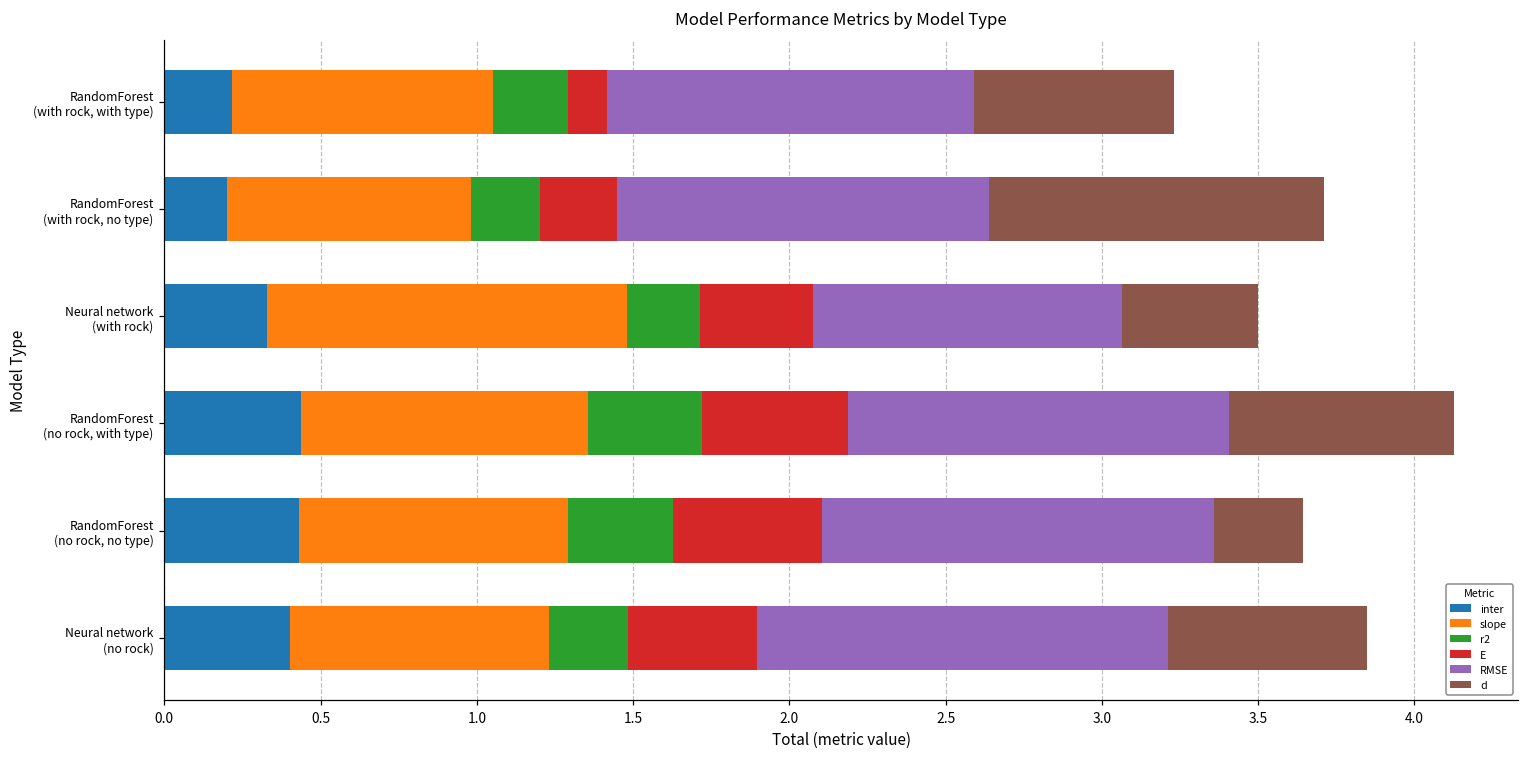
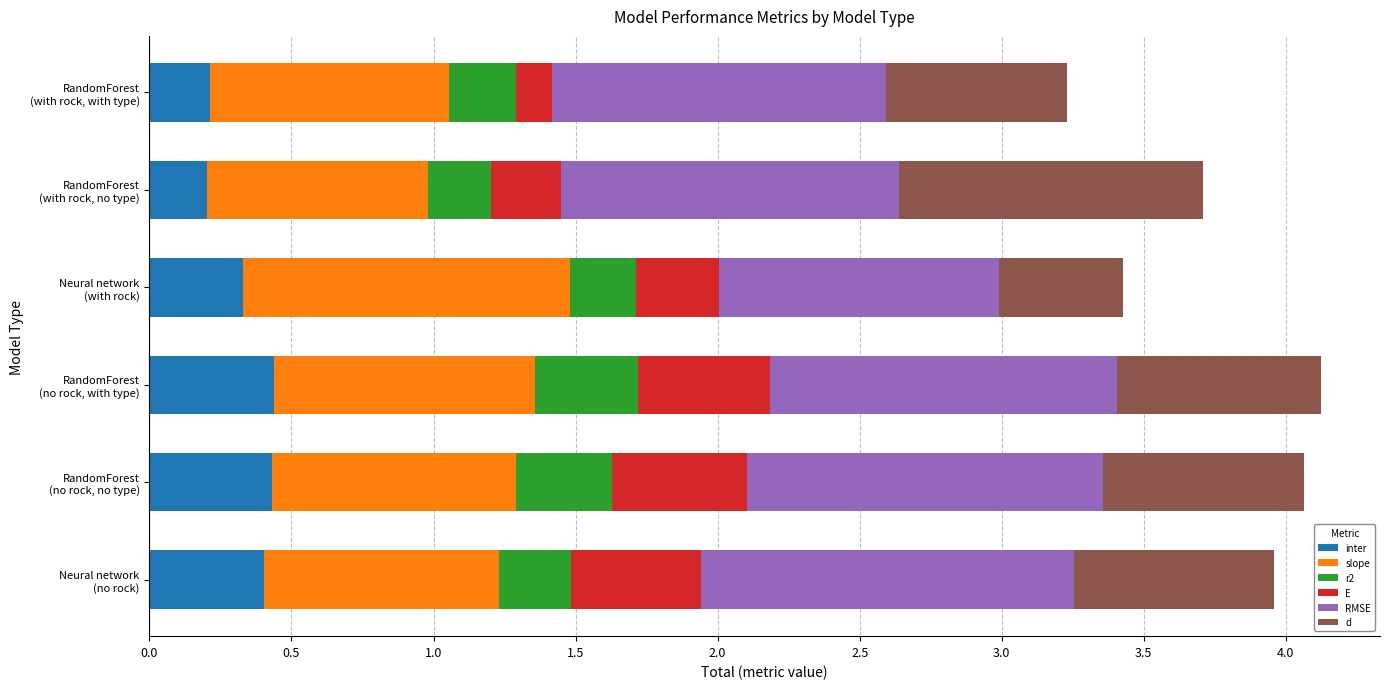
  {
    "inter": {
      "RandomForest (with rock, with type)": 0.22,
      "RandomForest (with rock, no type)": 0.20,
      "Neural network (with rock)": 0.33,
      "RandomForest (no rock, with type)": 0.44,
      "RandomForest (no rock, no type)": 0.43,
      "Neural network (no rock)": 0.40
    },
    "slope": {
      "RandomForest (with rock, with type)": 0.84,
      "RandomForest (with rock, no type)": 0.78,
      "Neural network (with rock)": 1.15,
      "RandomForest (no rock, with type)": 0.92,
      "RandomForest (no rock, no type)": 0.86,
      "Neural network (no rock)": 0.83
    },
    "r2": {
      "RandomForest (with rock, with type)": 0.24,
      "RandomForest (with rock, no type)": 0.22,
      "Neural network (with rock)": 0.23,
      "RandomForest (no rock, with type)": 0.37,
      "RandomForest (no rock, no type)": 0.34,
      "Neural network (no rock)": 0.25
    },
    "E": {
      "RandomForest (with rock, with type)": 0.13,
      "RandomForest (with rock, no type)": 0.25,
-     "Neural network (with rock)": 0.36,
+     "Neural network (with rock)": 0.29,
      "RandomForest (no rock, with type)": 0.47,
      "RandomForest (no rock, no type)": 0.48,
-     "Neural network (no rock)": 0.41
+     "Neural network (no rock)": 0.46
    },
    "RMSE": {
      "RandomForest (with rock, with type)": 1.17,
      "RandomForest (with rock, no type)": 1.19,
      "Neural network (with rock)": 0.99,
      "RandomForest (no rock, with type)": 1.22,
      "RandomForest (no rock, no type)": 1.25,
      "Neural network (no rock)": 1.31
    },
    "d": {
      "RandomForest (with rock, with type)": 0.64,
      "RandomForest (with rock, no type)": 1.07,
      "Neural network (with rock)": 0.44,
      "RandomForest (no rock, with type)": 0.72,
-     "RandomForest (no rock, no type)": 0.29,
-     "Neural network (no rock)": 0.64
+     "RandomForest (no rock, no type)": 0.71,
+     "Neural network (no rock)": 0.70
    }
  }
